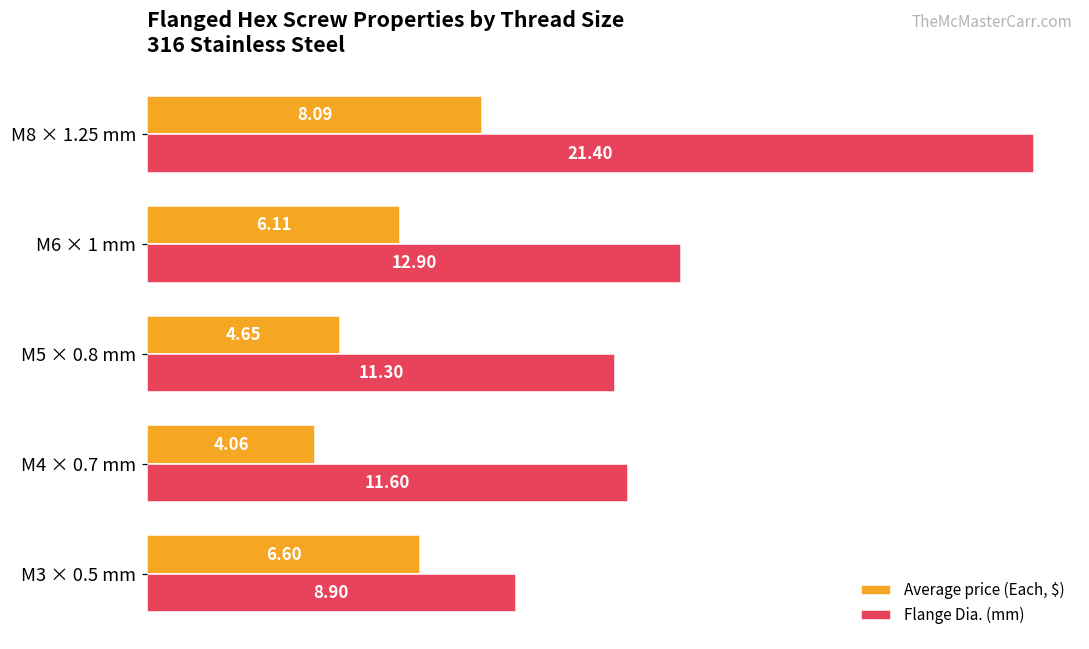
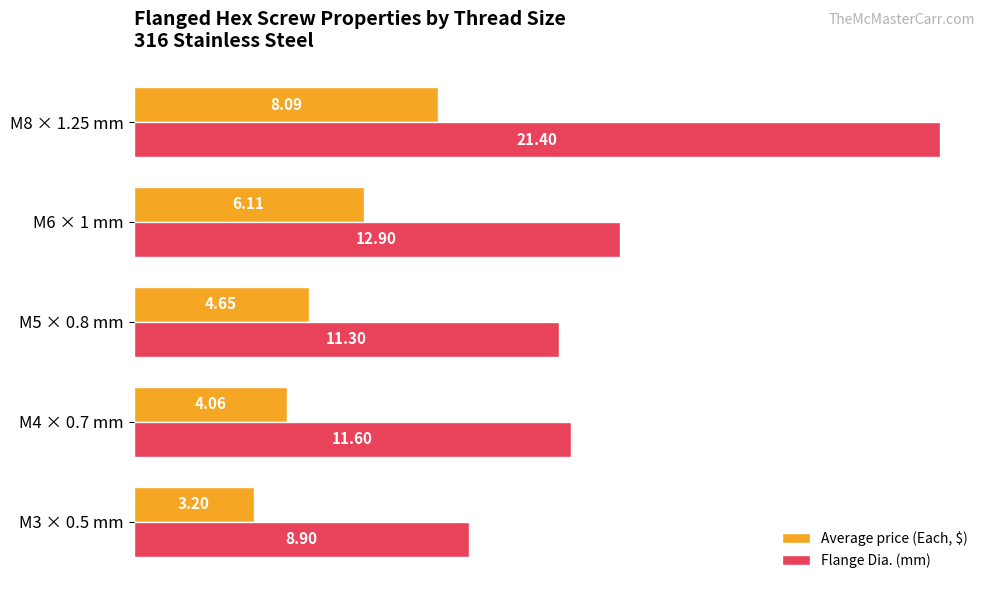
  {
    "Average price (Each, $)": {
      "M8 × 1.25 mm": 8.09,
      "M6 × 1 mm": 6.11,
      "M5 × 0.8 mm": 4.65,
      "M4 × 0.7 mm": 4.06,
-     "M3 × 0.5 mm": 6.60
+     "M3 × 0.5 mm": 3.20
    },
    "Flange Dia. (mm)": {
      "M8 × 1.25 mm": 21.40,
      "M6 × 1 mm": 12.90,
      "M5 × 0.8 mm": 11.30,
      "M4 × 0.7 mm": 11.60,
      "M3 × 0.5 mm": 8.90
    }
  }
